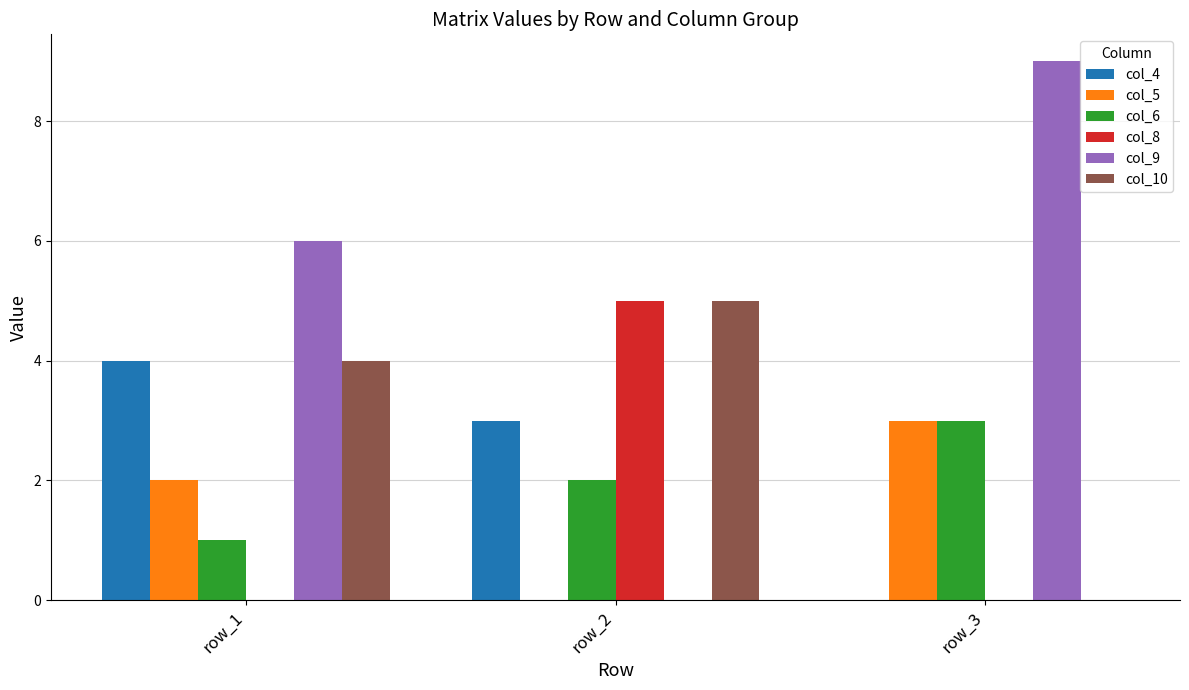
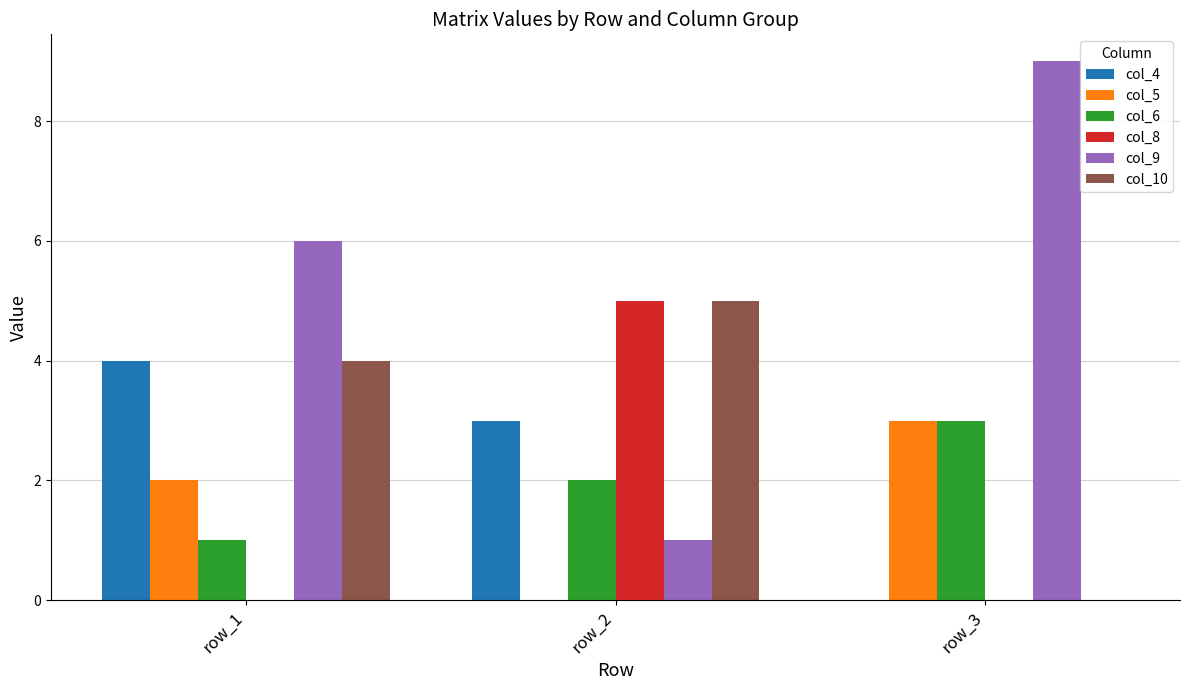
  {
    "col_4": {
      "row_1": 4,
      "row_2": 3,
      "row_3": 0
    },
    "col_5": {
      "row_1": 2,
      "row_2": 0,
      "row_3": 3
    },
    "col_6": {
      "row_1": 1,
      "row_2": 2,
      "row_3": 3
    },
    "col_8": {
      "row_1": 0,
      "row_2": 5,
      "row_3": 0
    },
    "col_9": {
      "row_1": 6,
-     "row_2": 0,
+     "row_2": 1,
      "row_3": 9
    },
    "col_10": {
      "row_1": 4,
      "row_2": 5,
      "row_3": 0
    }
  }
